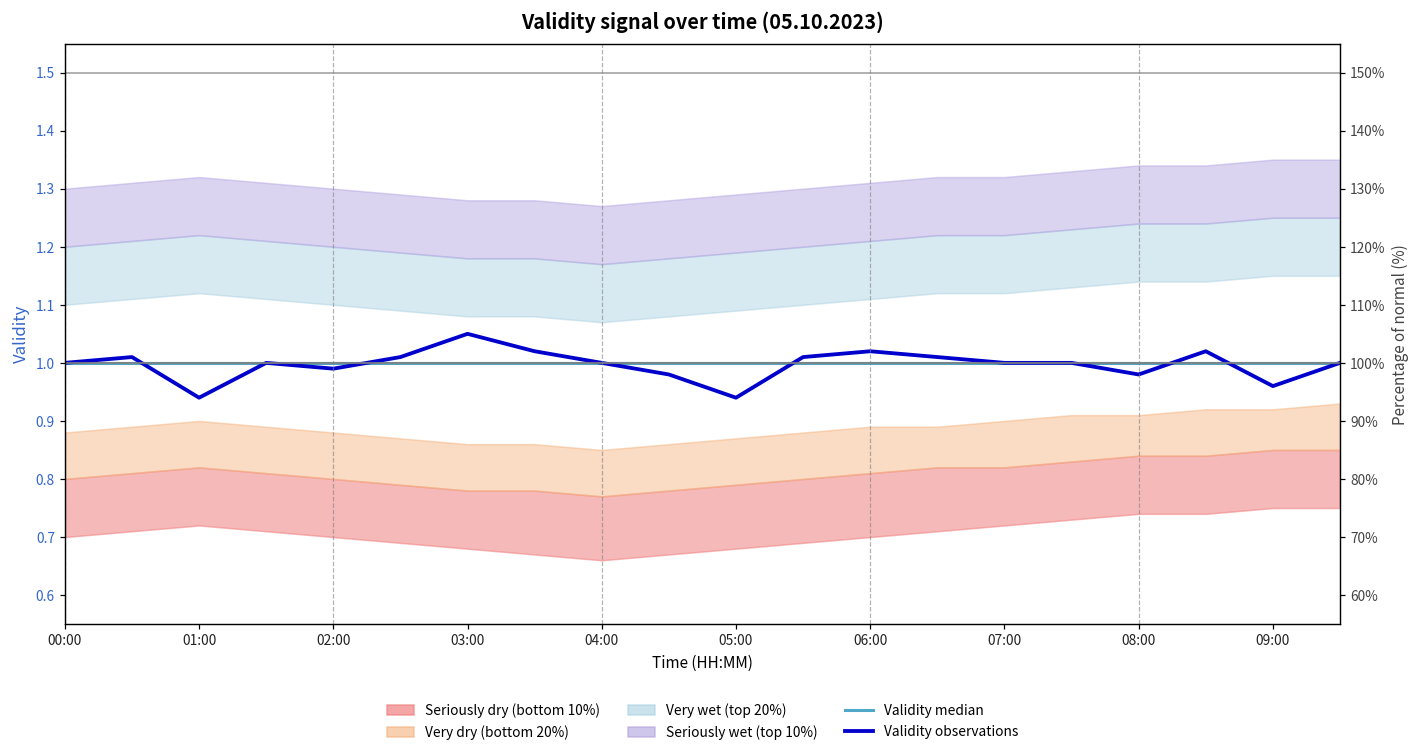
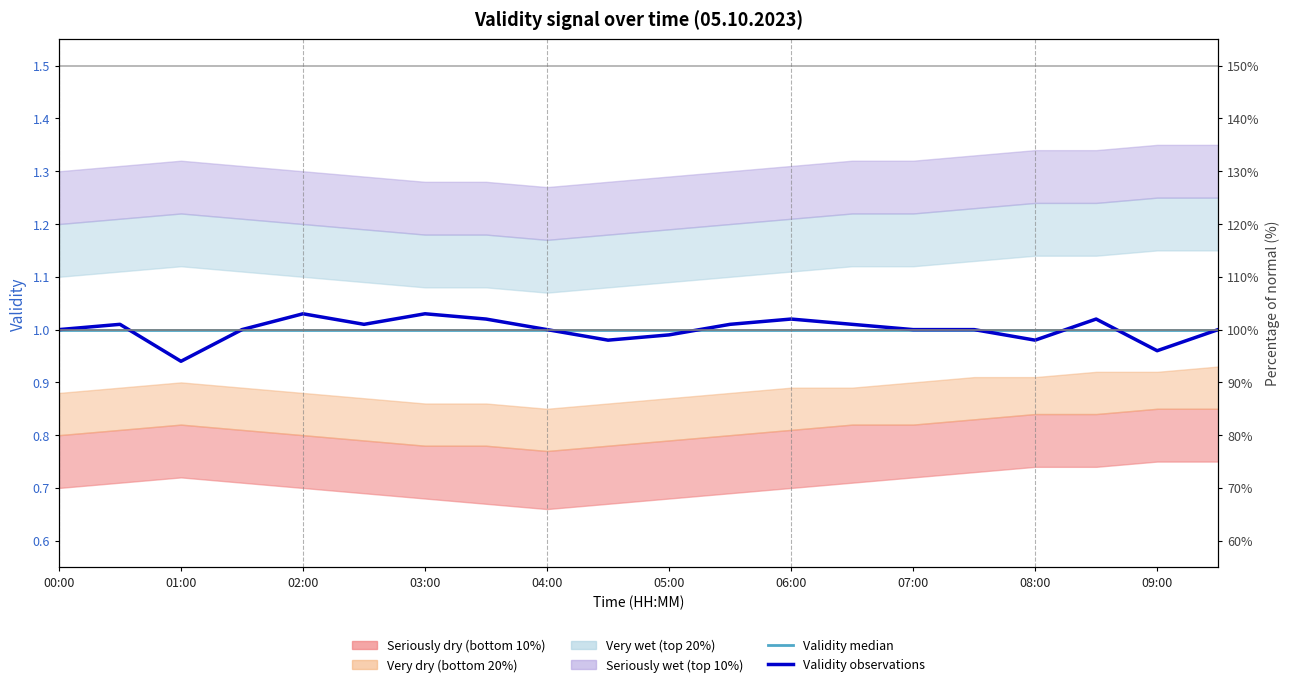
  {
    "Validity median": {
      "01:00": 1.00,
      "02:00": 1.00,
      "03:00": 1.00,
      "05:00": 1.00,
      "06:00": 1.00,
      "08:00": 1.00,
      "09:00": 1.00
    },
    "Validity observations": {
      "01:00": 0.94,
-     "02:00": 0.99,
-     "03:00": 1.05,
-     "05:00": 0.94,
+     "02:00": 1.03,
+     "03:00": 1.03,
+     "05:00": 0.99,
      "06:00": 1.02,
      "08:00": 0.98,
      "09:00": 0.96
    }
  }
